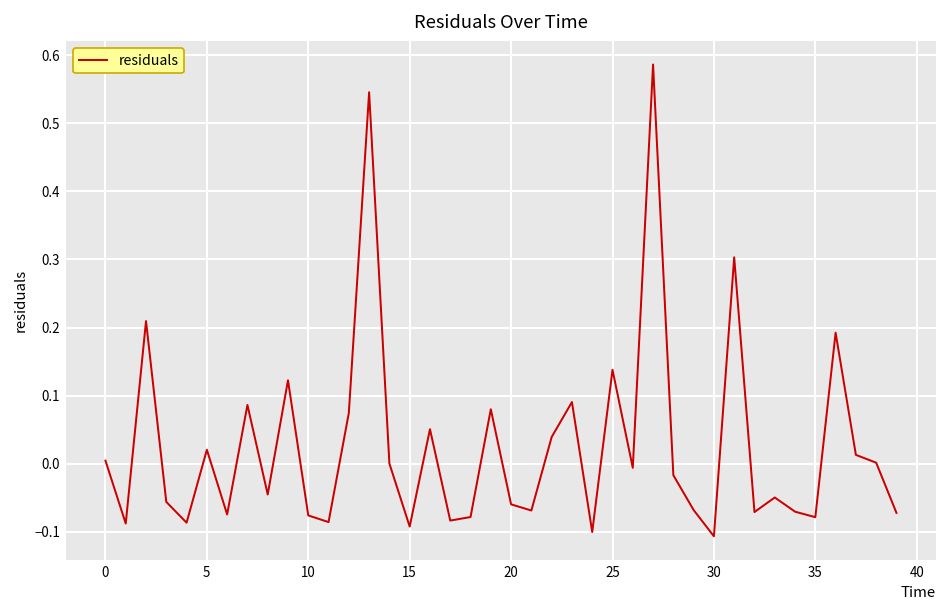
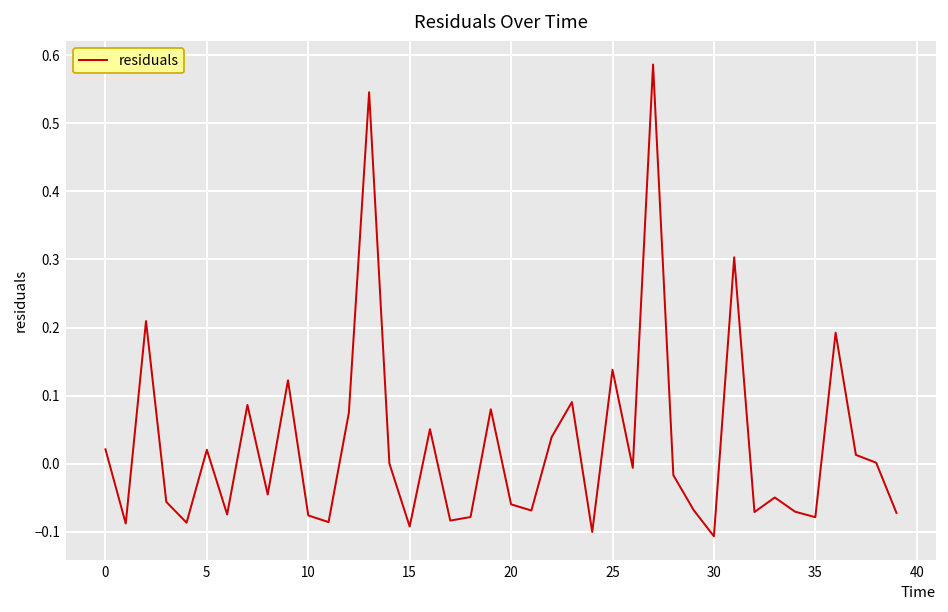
  {
-   "0": 0.00,
+   "0": 0.02,
    "5": 0.02,
    "10": -0.08,
    "15": -0.09,
    "20": -0.06,
    "25": 0.14,
    "30": -0.11,
    "35": -0.08
  }
